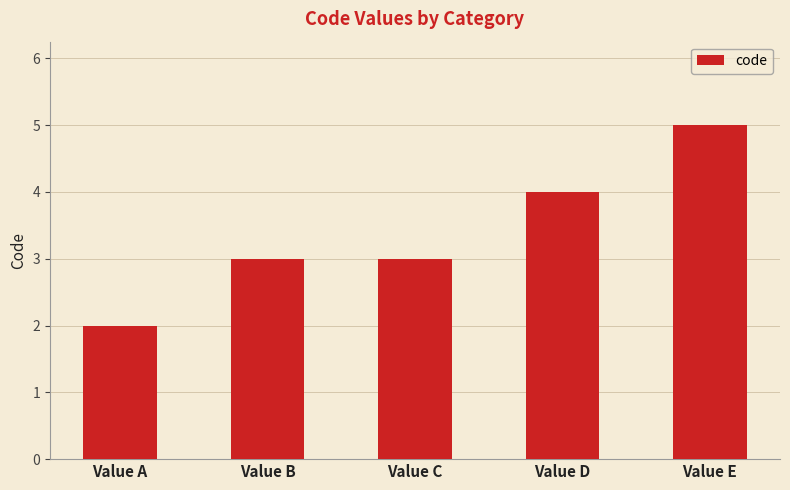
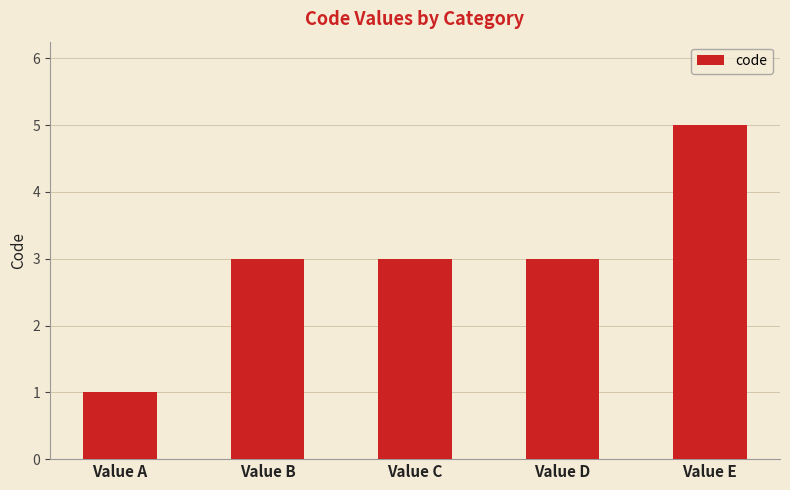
  {
-   "Value A": 2,
+   "Value A": 1,
    "Value B": 3,
    "Value C": 3,
-   "Value D": 4,
+   "Value D": 3,
    "Value E": 5
  }
